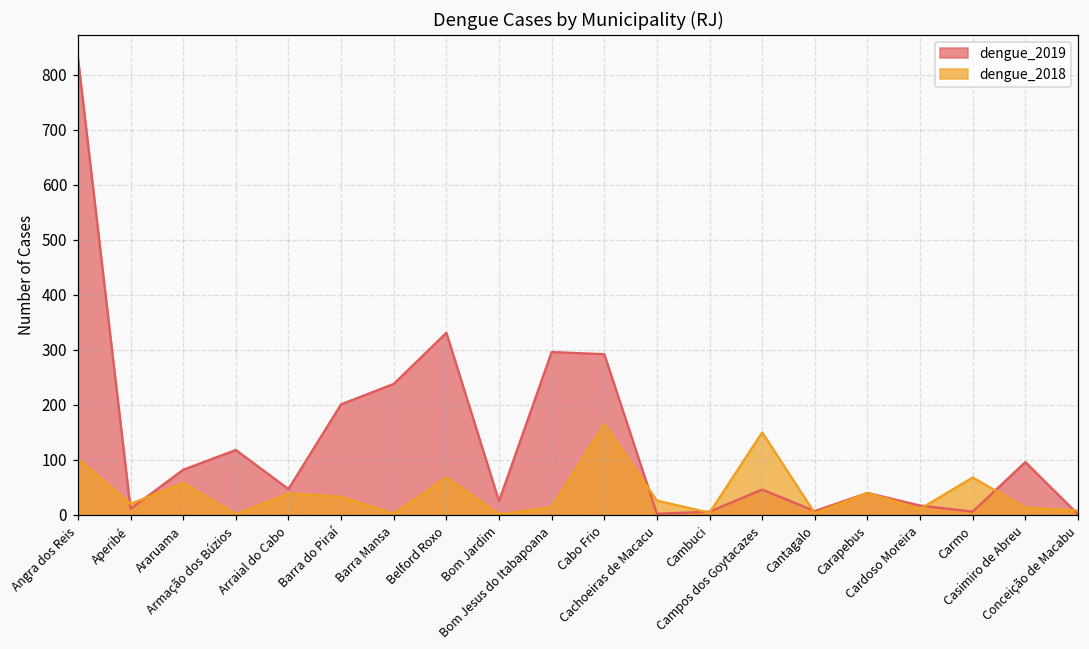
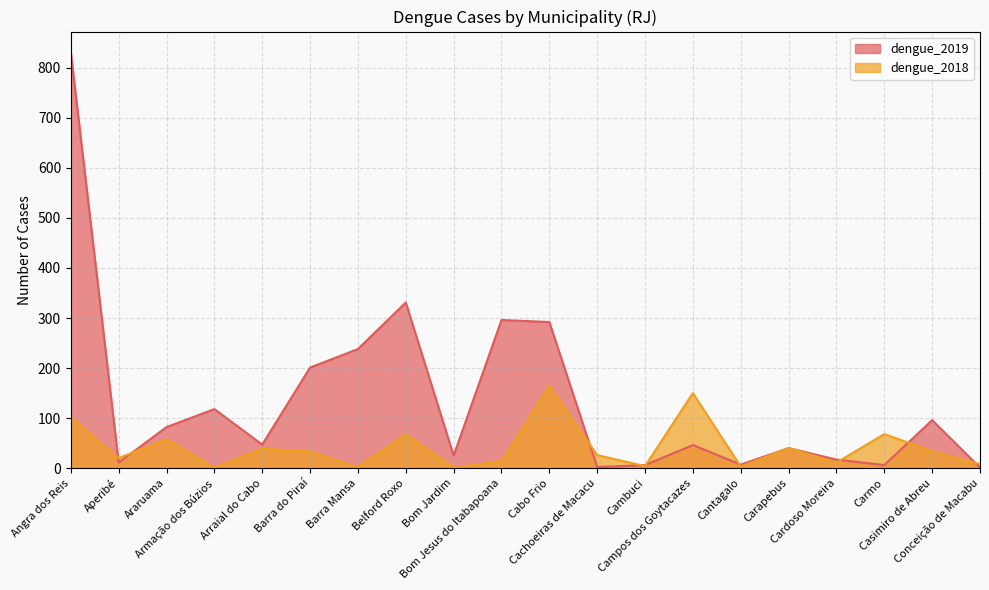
  {
    "dengue_2019": {
      "Angra dos Reis": 830,
      "Aperibé": 10,
      "Araruama": 80,
      "Armação dos Búzios": 120,
      "Arraial do Cabo": 50,
      "Barra do Piraí": 200,
      "Barra Mansa": 240,
      "Belford Roxo": 330,
      "Bom Jardim": 30,
      "Bom Jesus do Itabapoana": 300,
      "Cabo Frio": 290,
      "Cachoeiras de Macacu": 0,
      "Campos dos Goytacazes": 50,
      "Cardoso Moreira": 20,
      "Carmo": 10,
      "Casimiro de Abreu": 100,
      "Conceição de Macabu": 0
    },
    "dengue_2018": {
      "Angra dos Reis": 100,
      "Aperibé": 20,
      "Araruama": 60,
      "Armação dos Búzios": 0,
      "Arraial do Cabo": 40,
      "Barra do Piraí": 30,
      "Barra Mansa": 0,
      "Belford Roxo": 70,
      "Bom Jardim": 0,
      "Bom Jesus do Itabapoana": 10,
      "Cabo Frio": 170,
      "Cachoeiras de Macacu": 30,
      "Campos dos Goytacazes": 150,
      "Cardoso Moreira": 10,
      "Carmo": 70,
-     "Casimiro de Abreu": 10,
+     "Casimiro de Abreu": 30,
      "Conceição de Macabu": 10
    }
  }
